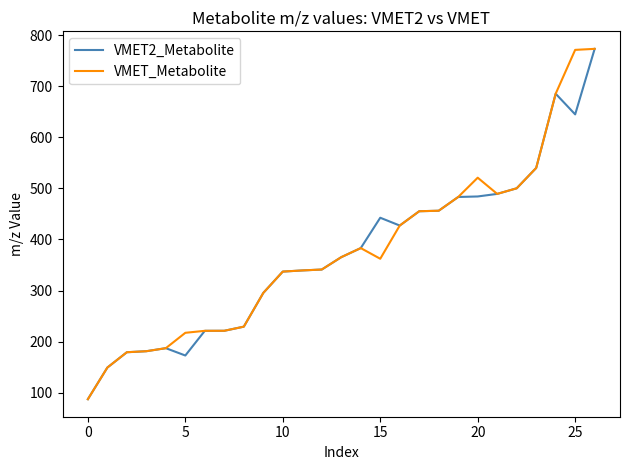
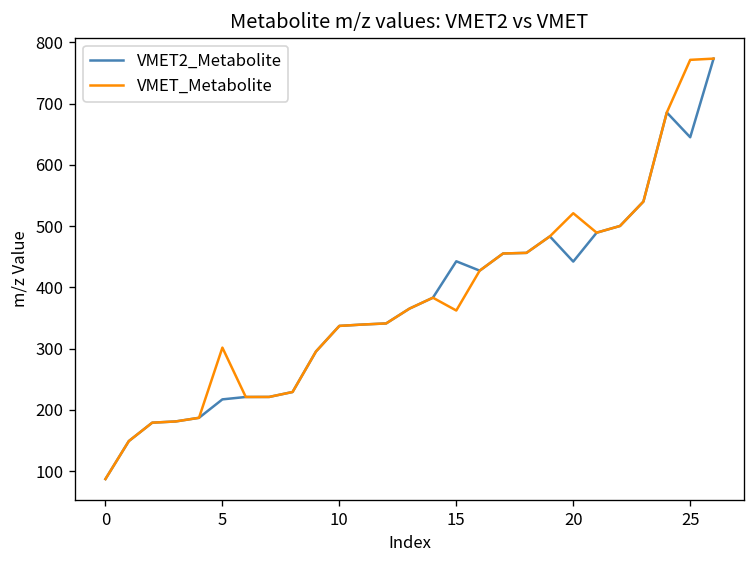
  {
    "VMET2_Metabolite": {
-     "5": 170,
+     "5": 220,
      "15": 440,
-     "20": 480,
+     "20": 440,
      "25": 650
    },
    "VMET_Metabolite": {
-     "5": 220,
+     "5": 300,
      "15": 360,
      "20": 520,
      "25": 770
    }
  }
